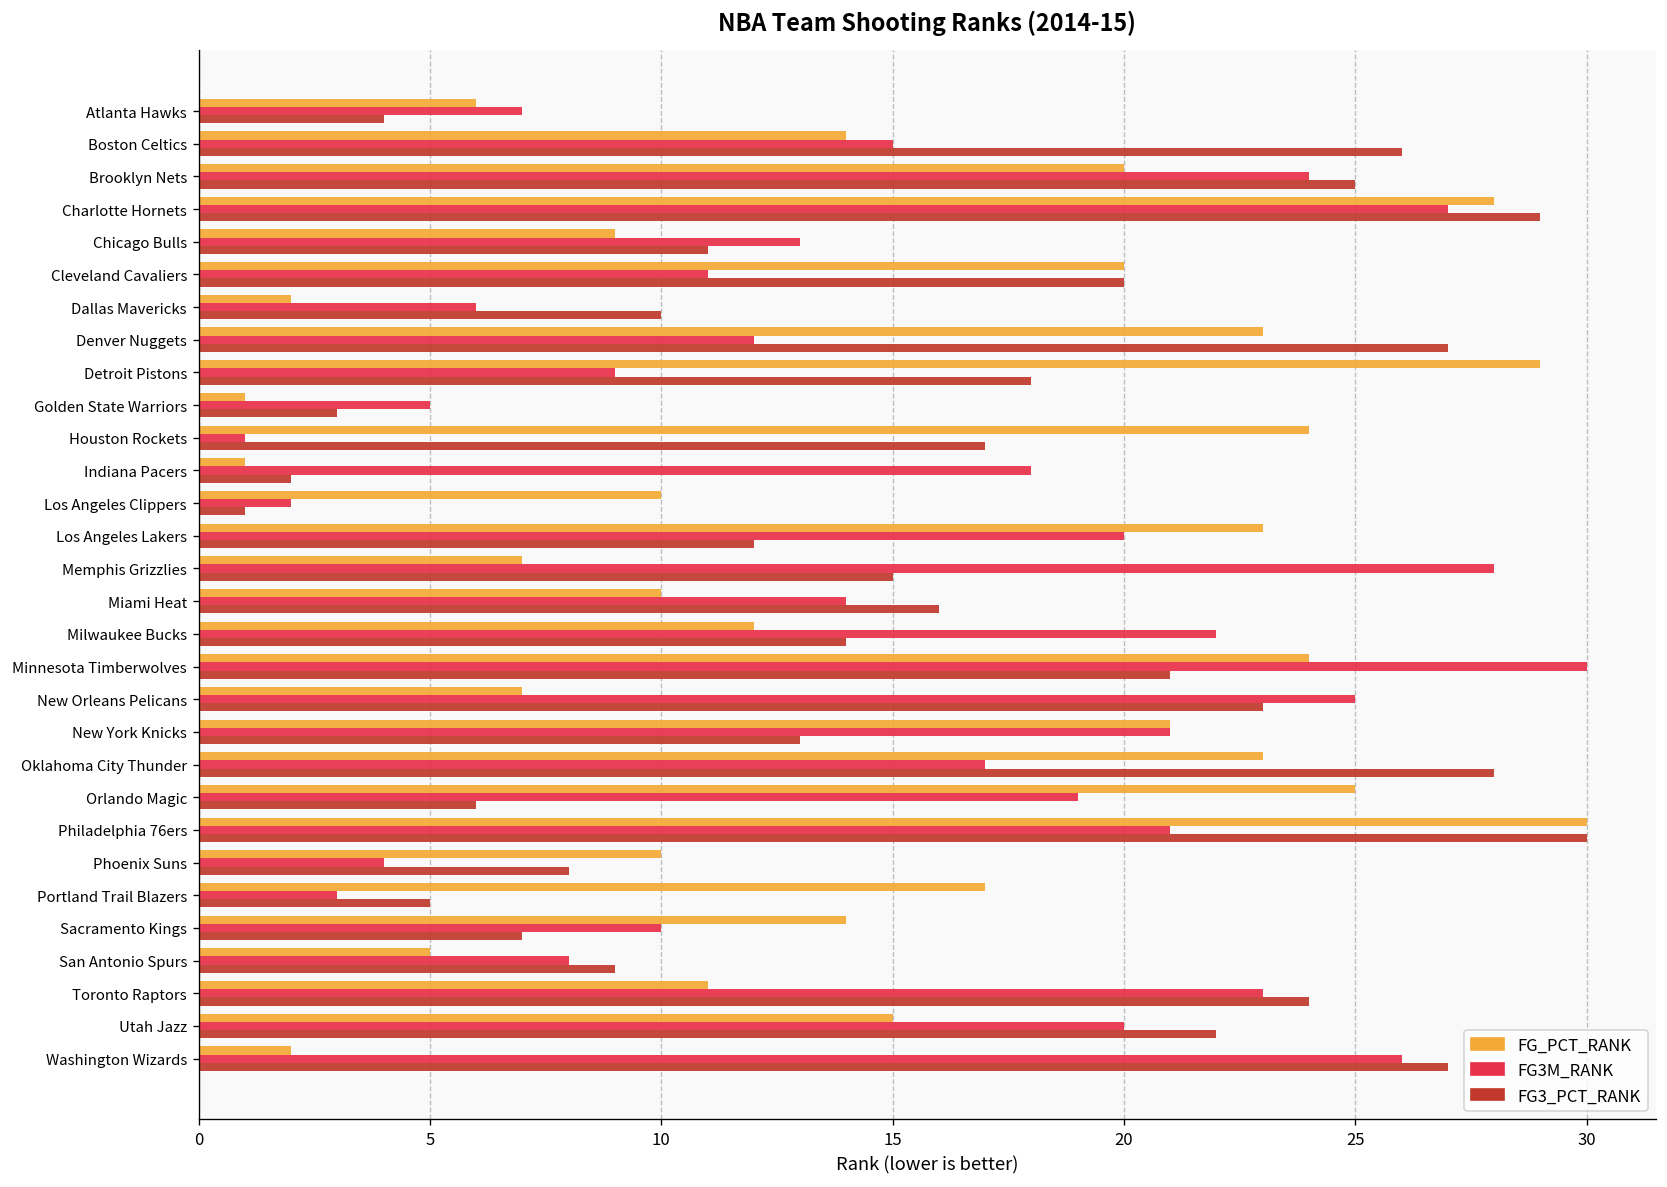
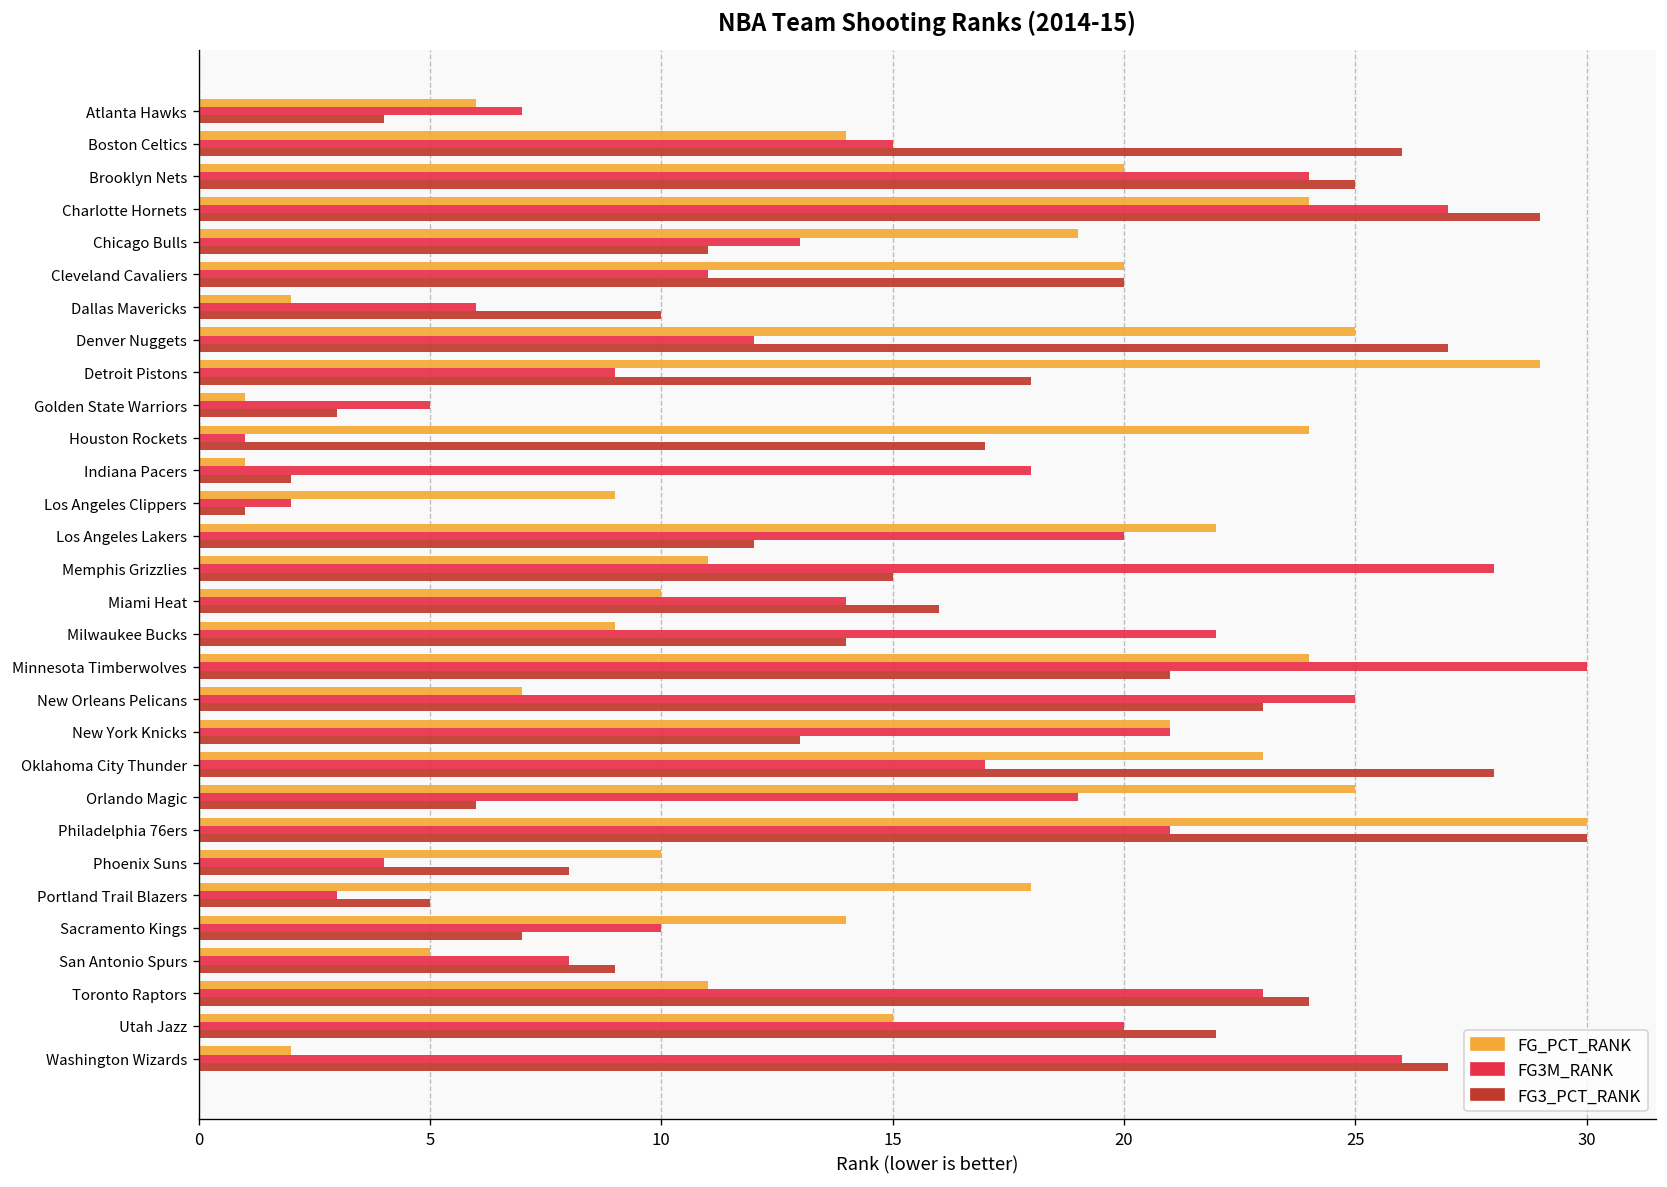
  {
    "FG_PCT_RANK": {
      "Atlanta Hawks": 6,
      "Boston Celtics": 14,
      "Brooklyn Nets": 20,
-     "Charlotte Hornets": 28,
-     "Chicago Bulls": 9,
+     "Charlotte Hornets": 24,
+     "Chicago Bulls": 19,
      "Cleveland Cavaliers": 20,
      "Dallas Mavericks": 2,
-     "Denver Nuggets": 23,
+     "Denver Nuggets": 25,
      "Detroit Pistons": 29,
      "Golden State Warriors": 1,
      "Houston Rockets": 24,
      "Indiana Pacers": 1,
-     "Los Angeles Clippers": 10,
-     "Los Angeles Lakers": 23,
-     "Memphis Grizzlies": 7,
+     "Los Angeles Clippers": 9,
+     "Los Angeles Lakers": 22,
+     "Memphis Grizzlies": 11,
      "Miami Heat": 10,
-     "Milwaukee Bucks": 12,
+     "Milwaukee Bucks": 9,
      "Minnesota Timberwolves": 24,
      "New Orleans Pelicans": 7,
      "New York Knicks": 21,
      "Oklahoma City Thunder": 23,
      "Orlando Magic": 25,
      "Philadelphia 76ers": 30,
      "Phoenix Suns": 10,
-     "Portland Trail Blazers": 17,
+     "Portland Trail Blazers": 18,
      "Sacramento Kings": 14,
      "San Antonio Spurs": 5,
      "Toronto Raptors": 11,
      "Utah Jazz": 15,
      "Washington Wizards": 2
    }
  }
